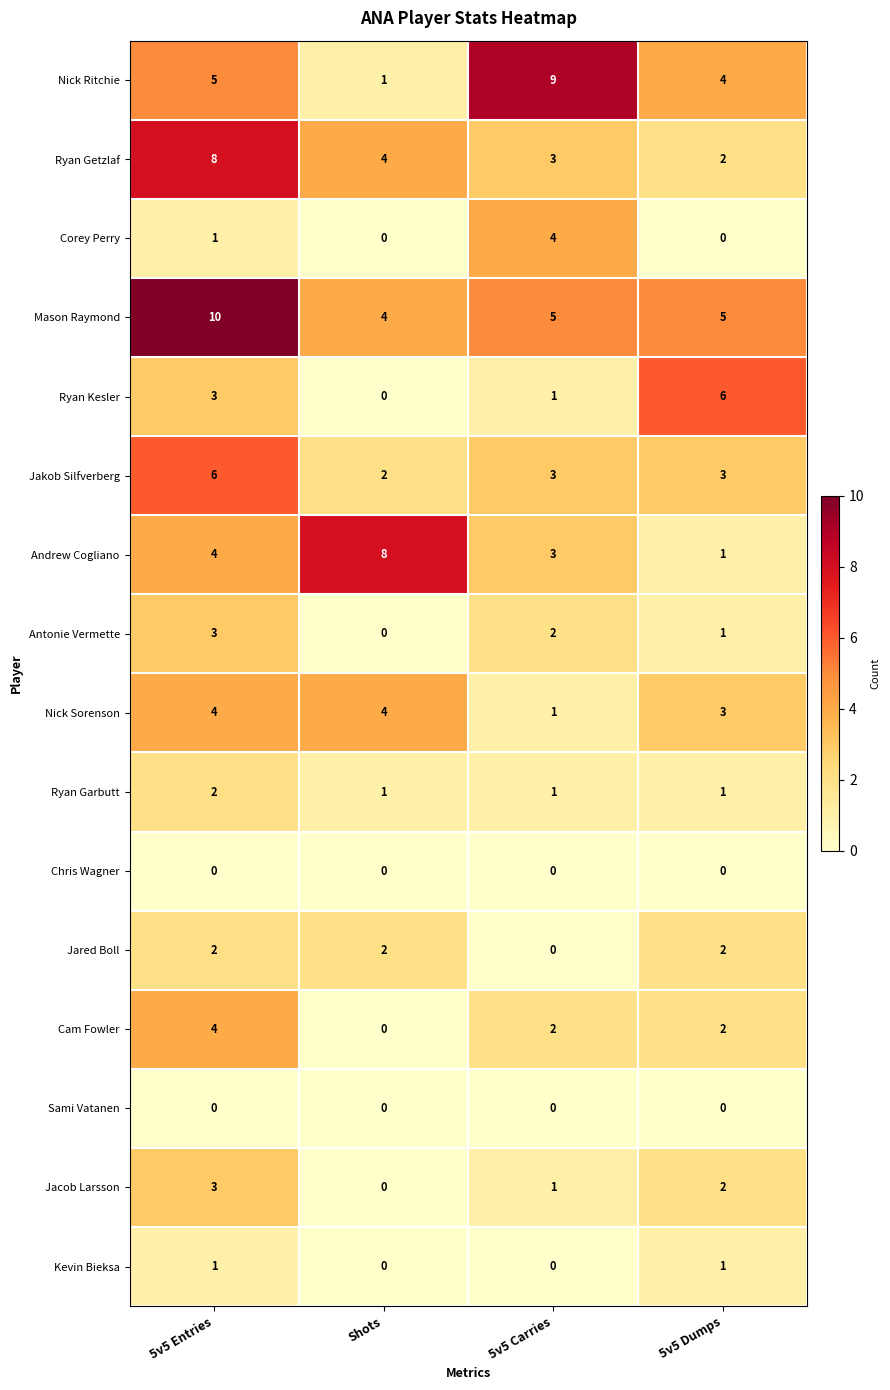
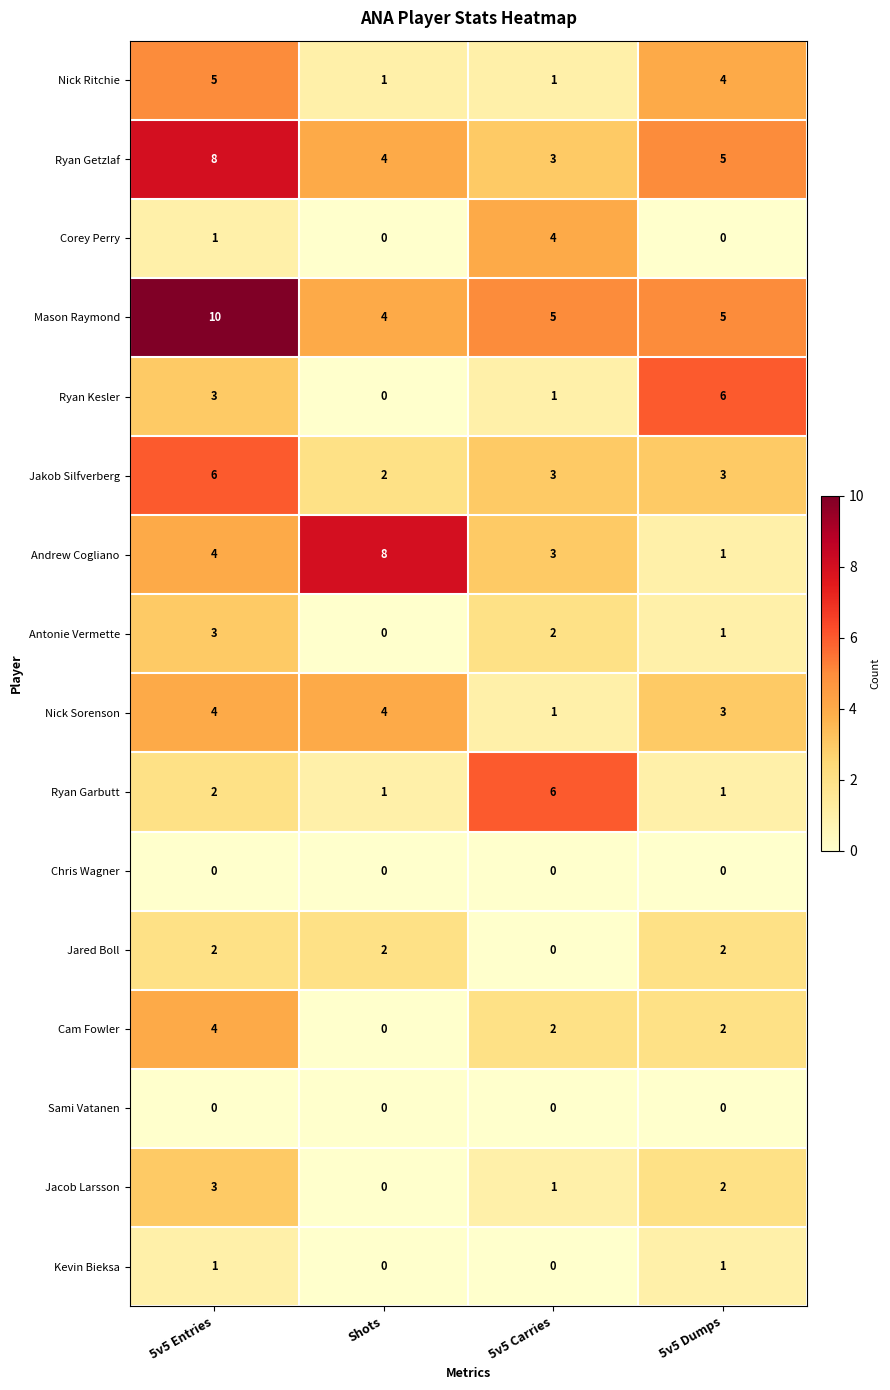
  {
    "Nick Ritchie": {
      "5v5 Entries": 5,
      "Shots": 1,
-     "5v5 Carries": 9,
+     "5v5 Carries": 1,
      "5v5 Dumps": 4
    },
    "Ryan Getzlaf": {
      "5v5 Entries": 8,
      "Shots": 4,
      "5v5 Carries": 3,
-     "5v5 Dumps": 2
+     "5v5 Dumps": 5
    },
    "Corey Perry": {
      "5v5 Entries": 1,
      "Shots": 0,
      "5v5 Carries": 4,
      "5v5 Dumps": 0
    },
    "Mason Raymond": {
      "5v5 Entries": 10,
      "Shots": 4,
      "5v5 Carries": 5,
      "5v5 Dumps": 5
    },
    "Ryan Kesler": {
      "5v5 Entries": 3,
      "Shots": 0,
      "5v5 Carries": 1,
      "5v5 Dumps": 6
    },
    "Jakob Silfverberg": {
      "5v5 Entries": 6,
      "Shots": 2,
      "5v5 Carries": 3,
      "5v5 Dumps": 3
    },
    "Andrew Cogliano": {
      "5v5 Entries": 4,
      "Shots": 8,
      "5v5 Carries": 3,
      "5v5 Dumps": 1
    },
    "Antonie Vermette": {
      "5v5 Entries": 3,
      "Shots": 0,
      "5v5 Carries": 2,
      "5v5 Dumps": 1
    },
    "Nick Sorenson": {
      "5v5 Entries": 4,
      "Shots": 4,
      "5v5 Carries": 1,
      "5v5 Dumps": 3
    },
    "Ryan Garbutt": {
      "5v5 Entries": 2,
      "Shots": 1,
-     "5v5 Carries": 1,
+     "5v5 Carries": 6,
      "5v5 Dumps": 1
    },
    "Chris Wagner": {
      "5v5 Entries": 0,
      "Shots": 0,
      "5v5 Carries": 0,
      "5v5 Dumps": 0
    },
    "Jared Boll": {
      "5v5 Entries": 2,
      "Shots": 2,
      "5v5 Carries": 0,
      "5v5 Dumps": 2
    },
    "Cam Fowler": {
      "5v5 Entries": 4,
      "Shots": 0,
      "5v5 Carries": 2,
      "5v5 Dumps": 2
    },
    "Sami Vatanen": {
      "5v5 Entries": 0,
      "Shots": 0,
      "5v5 Carries": 0,
      "5v5 Dumps": 0
    },
    "Jacob Larsson": {
      "5v5 Entries": 3,
      "Shots": 0,
      "5v5 Carries": 1,
      "5v5 Dumps": 2
    },
    "Kevin Bieksa": {
      "5v5 Entries": 1,
      "Shots": 0,
      "5v5 Carries": 0,
      "5v5 Dumps": 1
    }
  }
